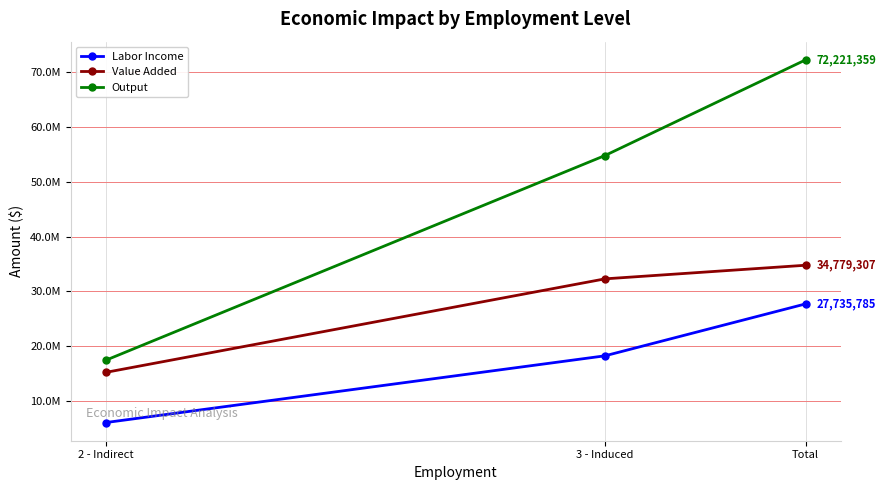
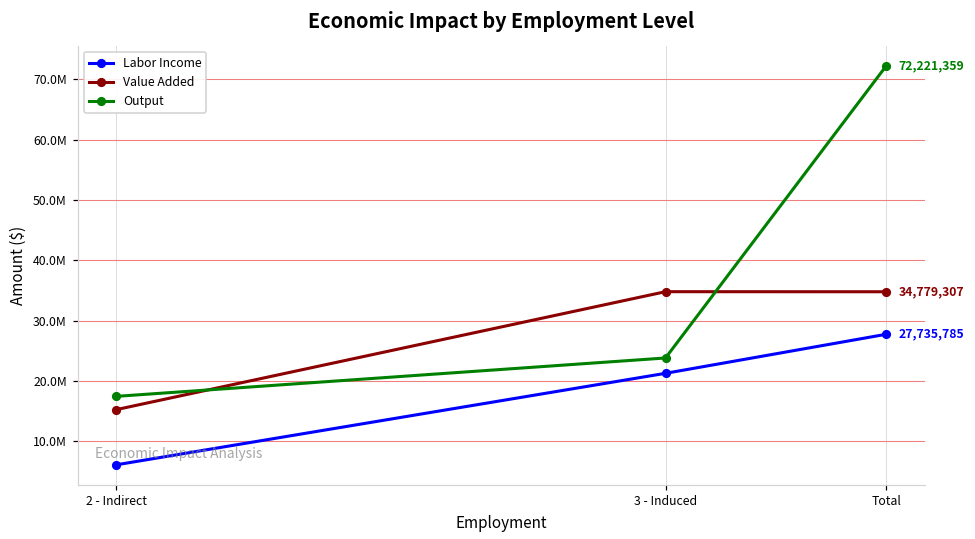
  {
    "Labor Income": {
      "2 - Indirect": 6000000,
-     "3 - Induced": 18000000
+     "3 - Induced": 21000000
    },
    "Value Added": {
      "2 - Indirect": 15000000,
-     "3 - Induced": 32000000
+     "3 - Induced": 35000000
    },
    "Output": {
      "2 - Indirect": 17000000,
-     "3 - Induced": 55000000
+     "3 - Induced": 24000000
    }
  }
